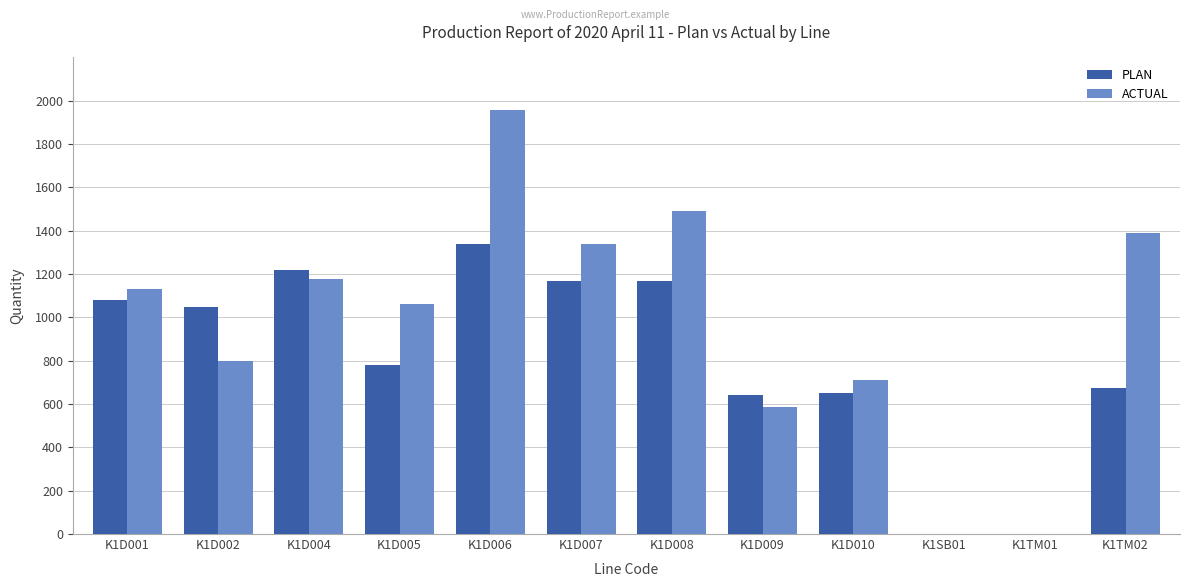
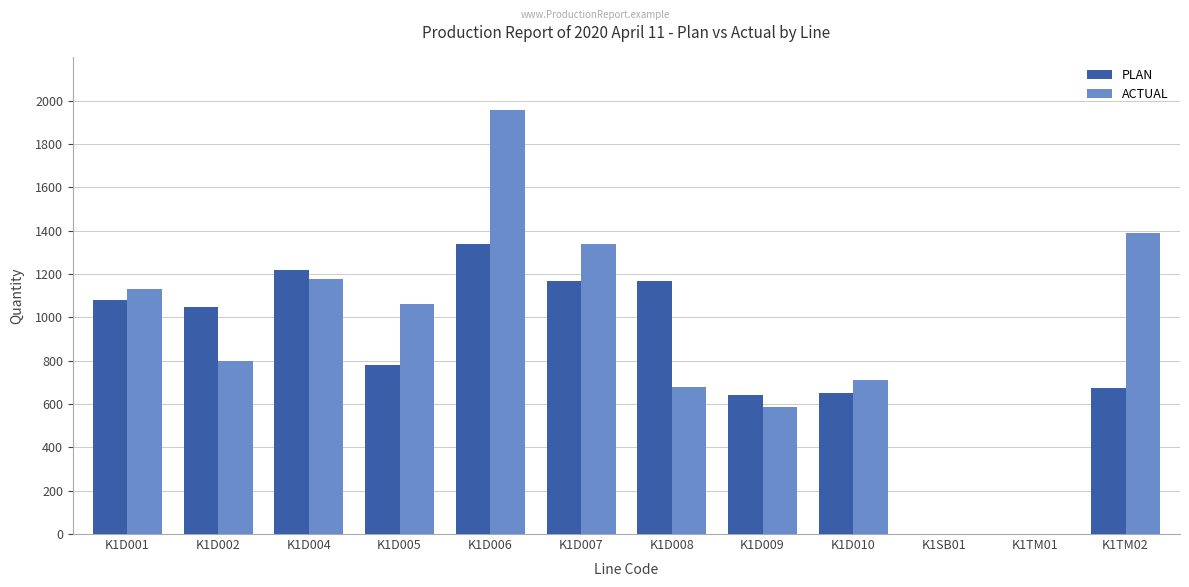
  {
    "PLAN": {
      "K1D001": 1080,
      "K1D002": 1050,
      "K1D004": 1220,
      "K1D005": 780,
      "K1D006": 1340,
      "K1D007": 1170,
      "K1D008": 1170,
      "K1D009": 640,
      "K1D010": 650,
      "K1SB01": 0,
      "K1TM01": 0,
      "K1TM02": 670
    },
    "ACTUAL": {
      "K1D001": 1130,
      "K1D002": 800,
      "K1D004": 1180,
      "K1D005": 1060,
      "K1D006": 1960,
      "K1D007": 1340,
-     "K1D008": 1490,
+     "K1D008": 680,
      "K1D009": 590,
      "K1D010": 710,
      "K1SB01": 0,
      "K1TM01": 0,
      "K1TM02": 1390
    }
  }
